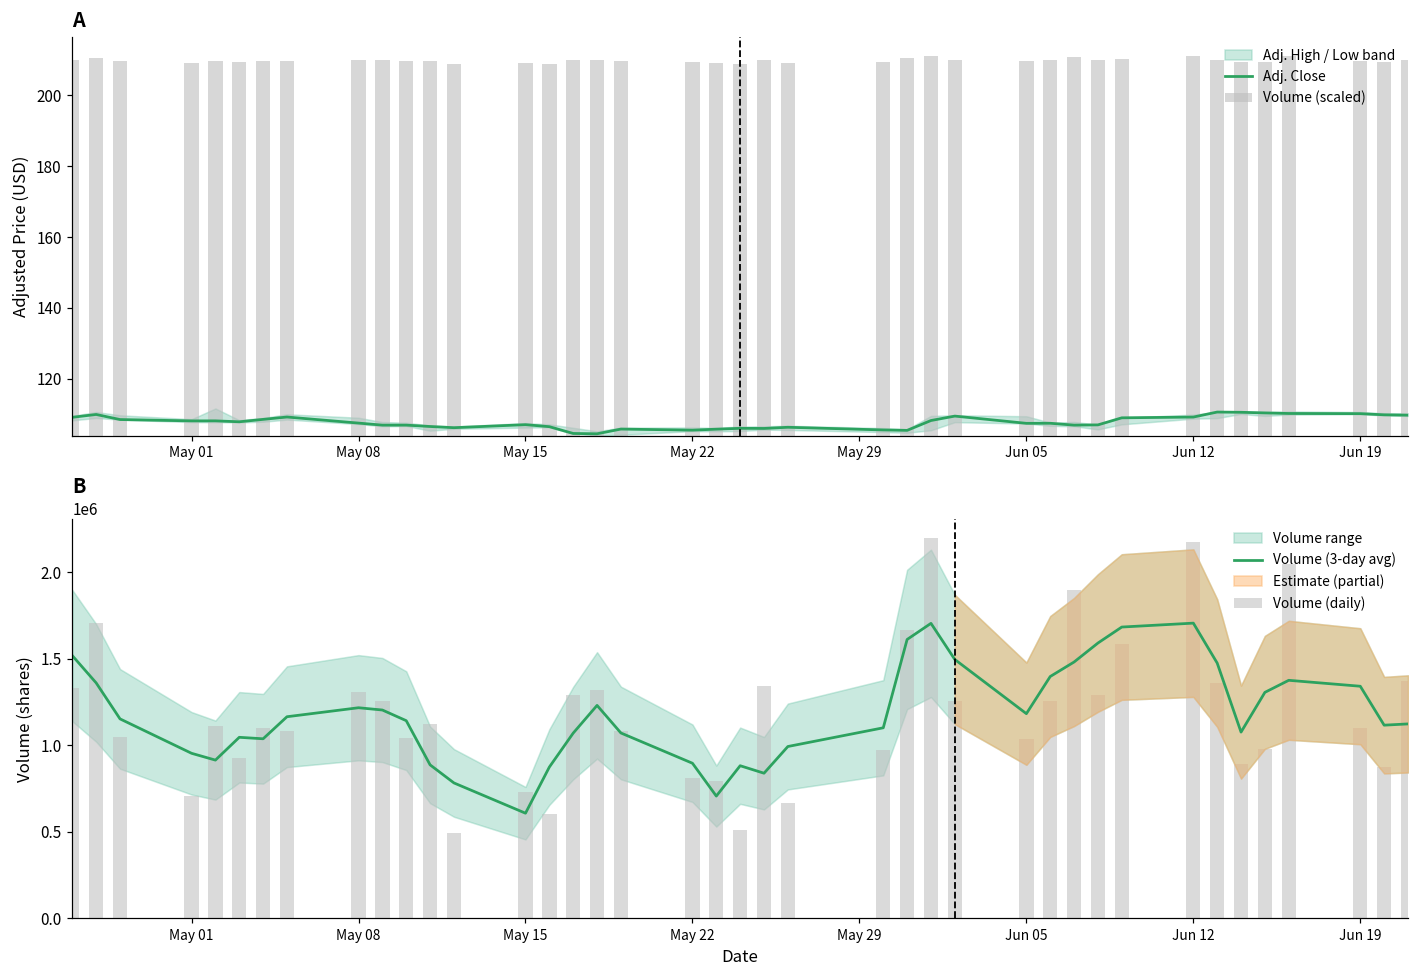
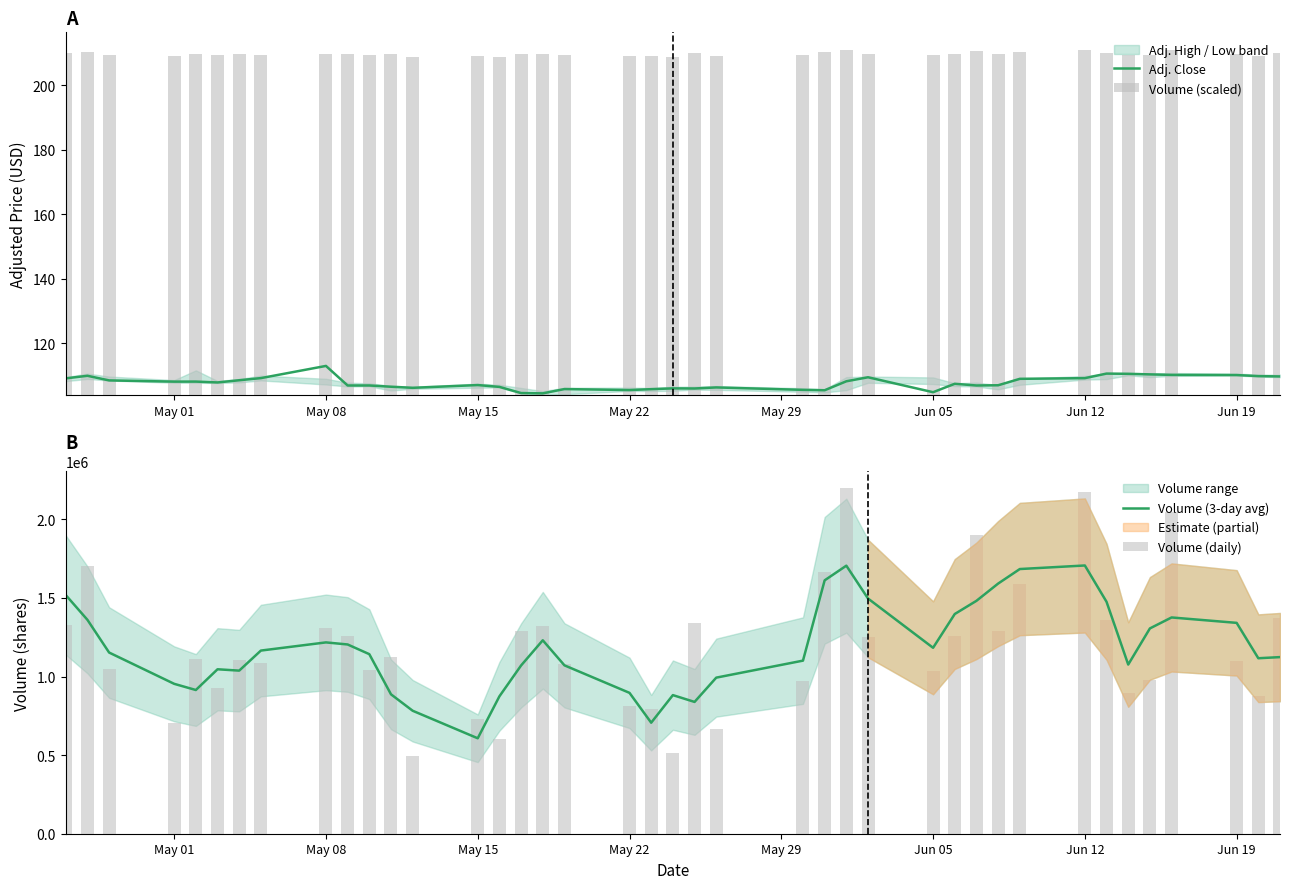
  {
    "A": {
      "Adj. Close": {
-       "May 08": 108,
-       "Jun 05": 107
+       "May 08": 113,
+       "Jun 05": 105
      }
    },
    "B": {
      "Volume (3-day avg)": {
        "May 01": 950000,
        "May 08": 1220000,
        "May 15": 610000,
        "May 22": 900000,
        "Jun 05": 1180000,
        "Jun 12": 1710000,
        "Jun 19": 1340000
      }
    }
  }
